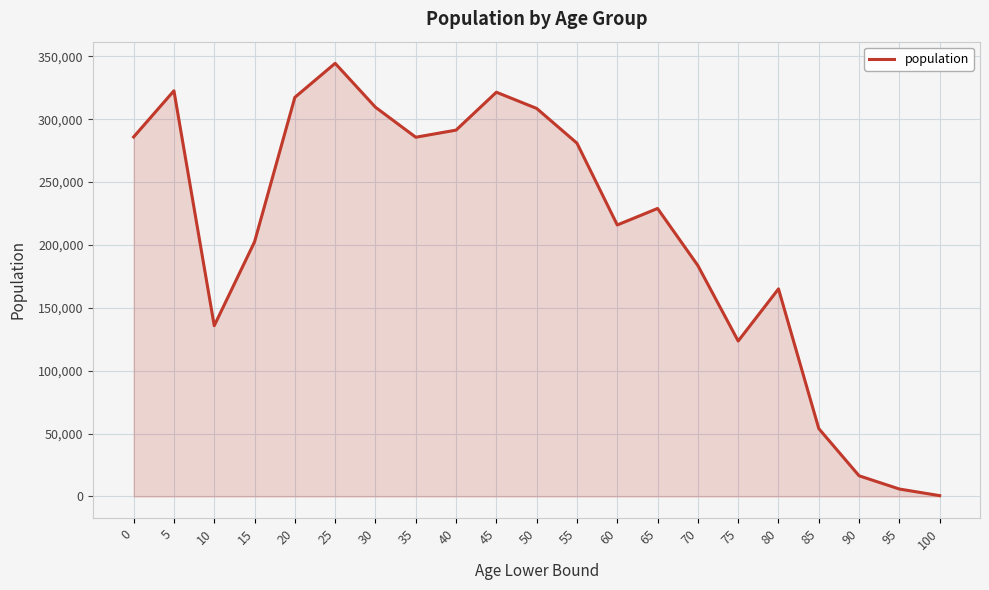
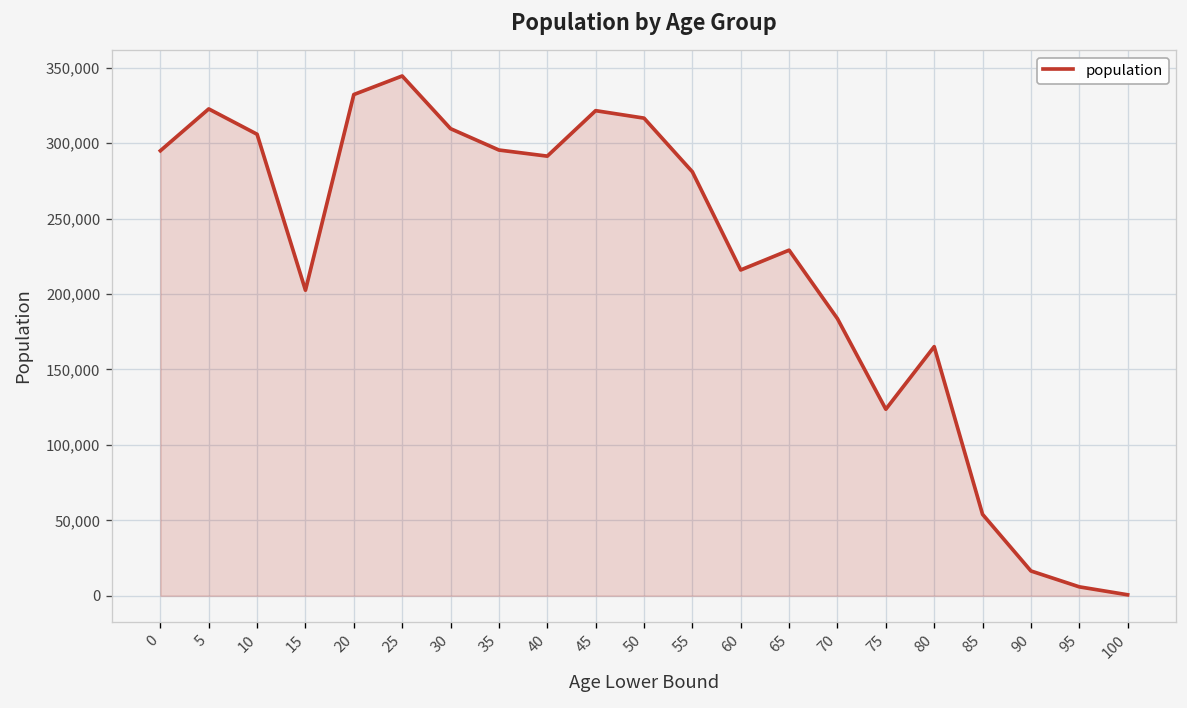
  {
-   "0": "286,000",
+   "0": "295,000",
    "5": "323,000",
-   "10": "136,000",
+   "10": "306,000",
    "15": "202,000",
-   "20": "317,000",
+   "20": "332,000",
    "25": "344,000",
    "30": "310,000",
-   "35": "286,000",
+   "35": "295,000",
    "40": "291,000",
    "45": "321,000",
-   "50": "309,000",
+   "50": "317,000",
    "55": "281,000",
    "60": "216,000",
    "65": "229,000",
    "70": "184,000",
    "75": "124,000",
    "80": "165,000",
    "85": "54,000",
    "90": "16,000",
    "95": "6,000",
    "100": "1,000"
  }
